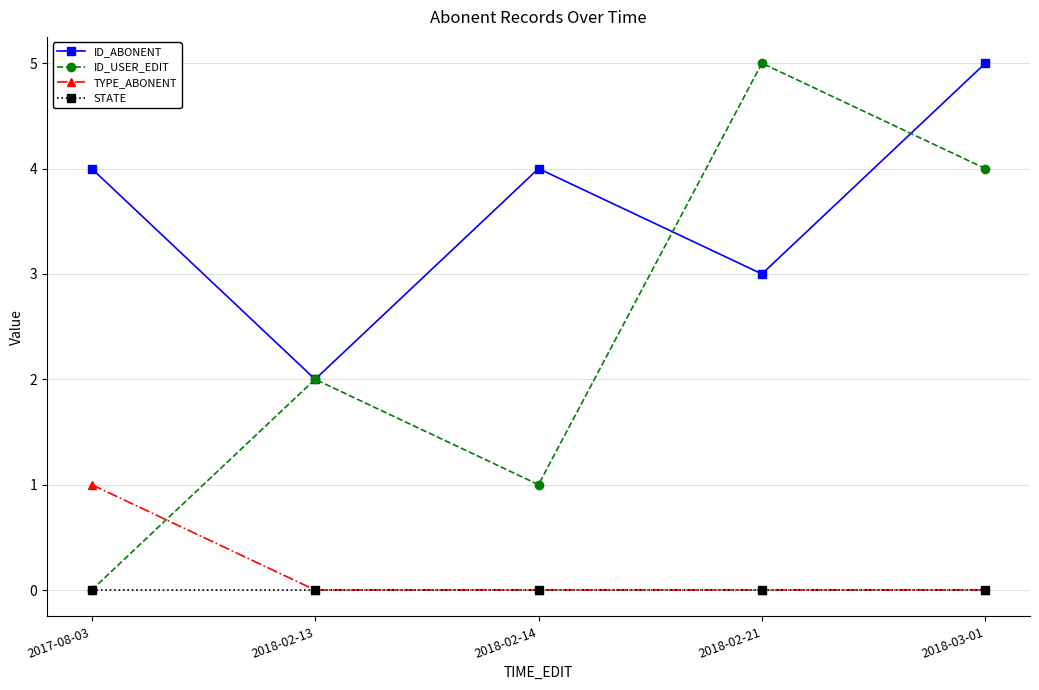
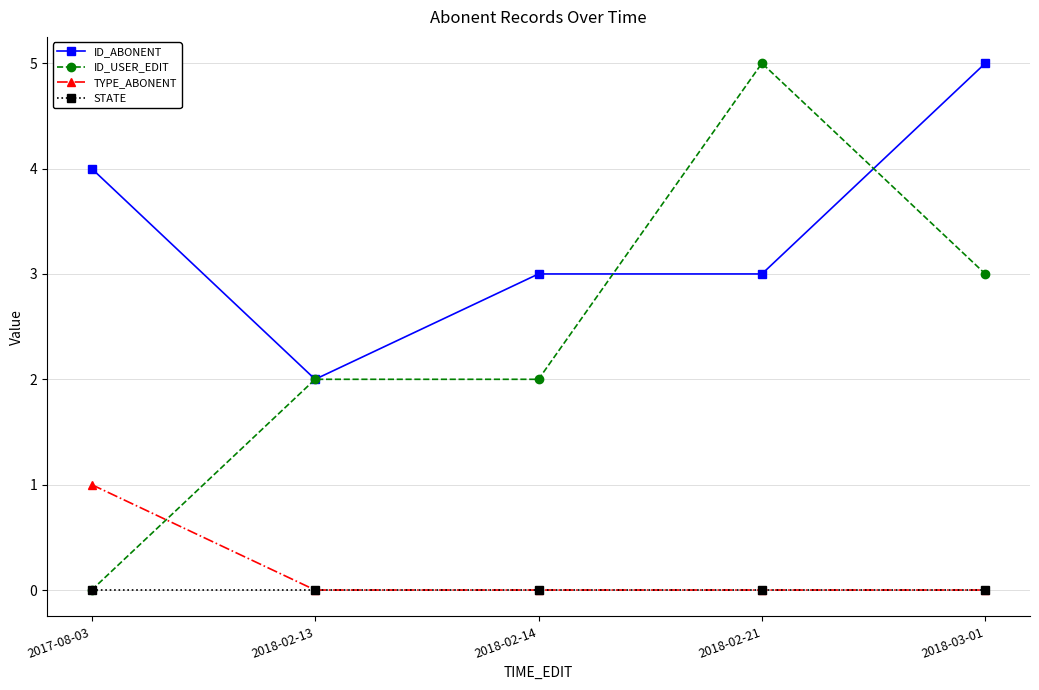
  {
    "ID_ABONENT": {
      "2017-08-03": 4,
-     "2018-02-14": 4,
+     "2018-02-14": 3,
      "2018-02-21": 3,
      "2018-03-01": 5
    },
    "ID_USER_EDIT": {
-     "2018-02-14": 1,
+     "2018-02-14": 2,
      "2018-02-21": 5,
-     "2018-03-01": 4
+     "2018-03-01": 3
    },
    "TYPE_ABONENT": {
      "2017-08-03": 1
    }
  }
